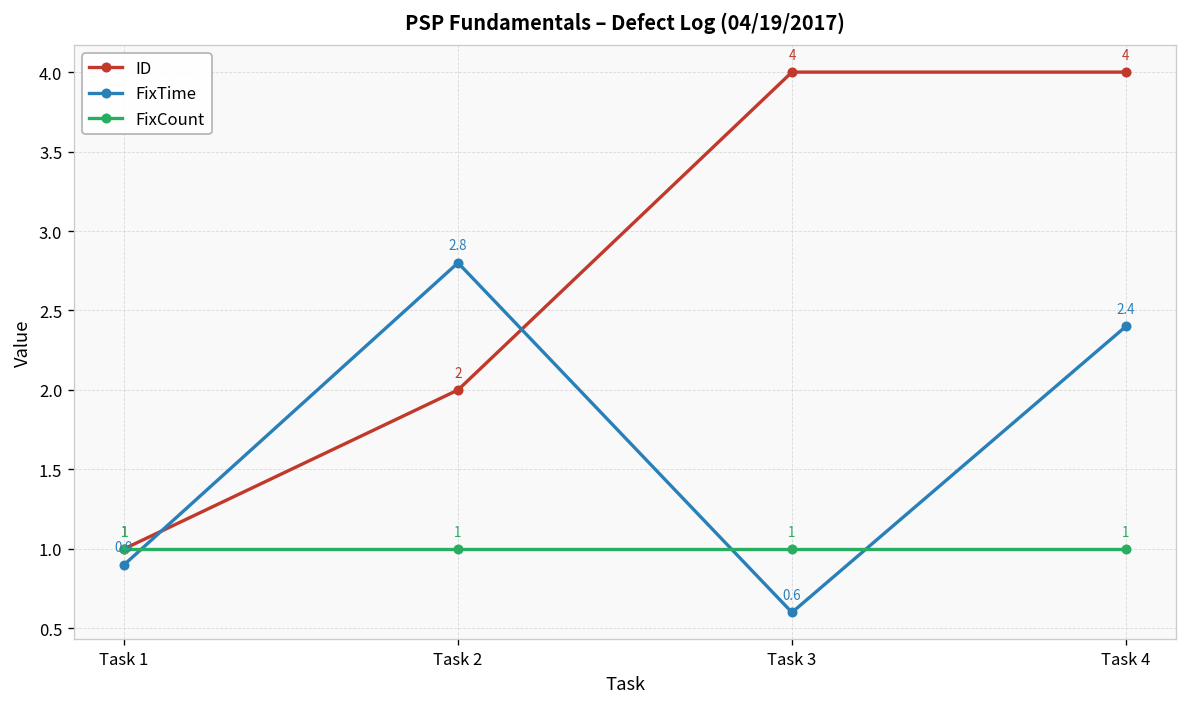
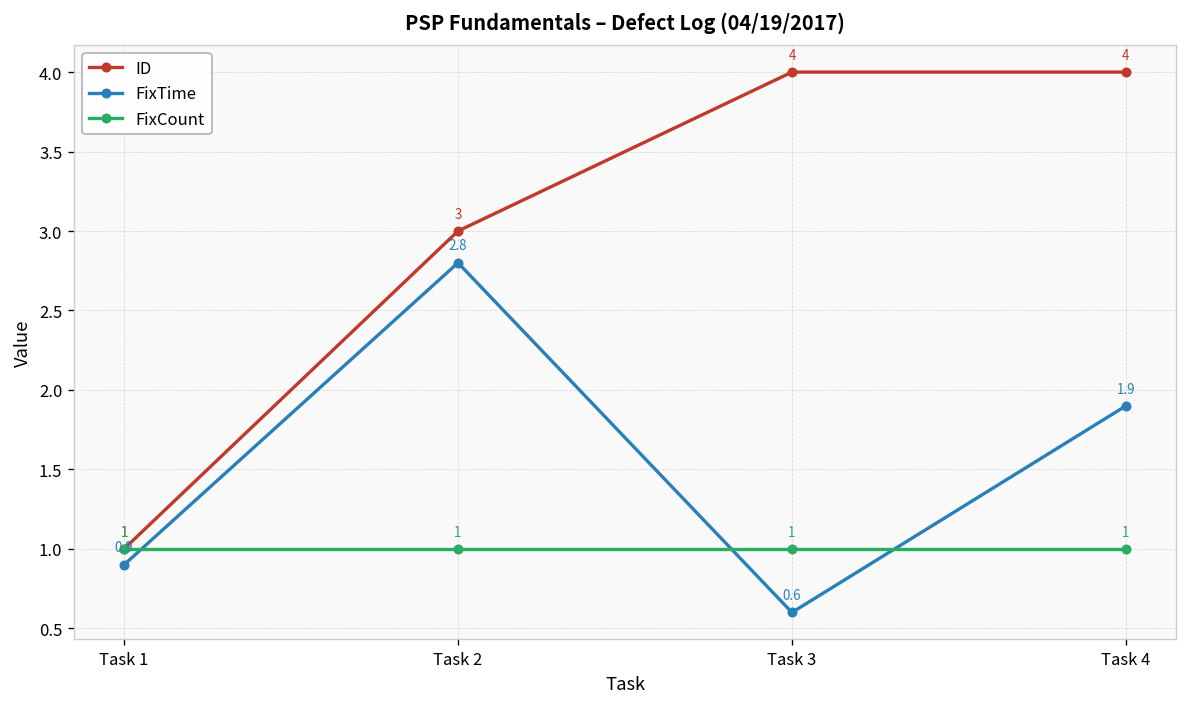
  {
    "ID": {
-     "Task 2": 2,
+     "Task 2": 3,
      "Task 3": 4,
      "Task 4": 4
    },
    "FixTime": {
      "Task 2": 2.8,
      "Task 3": 0.6,
-     "Task 4": 2.4
+     "Task 4": 1.9
    },
    "FixCount": {
      "Task 2": 1,
      "Task 3": 1,
      "Task 4": 1
    }
  }
